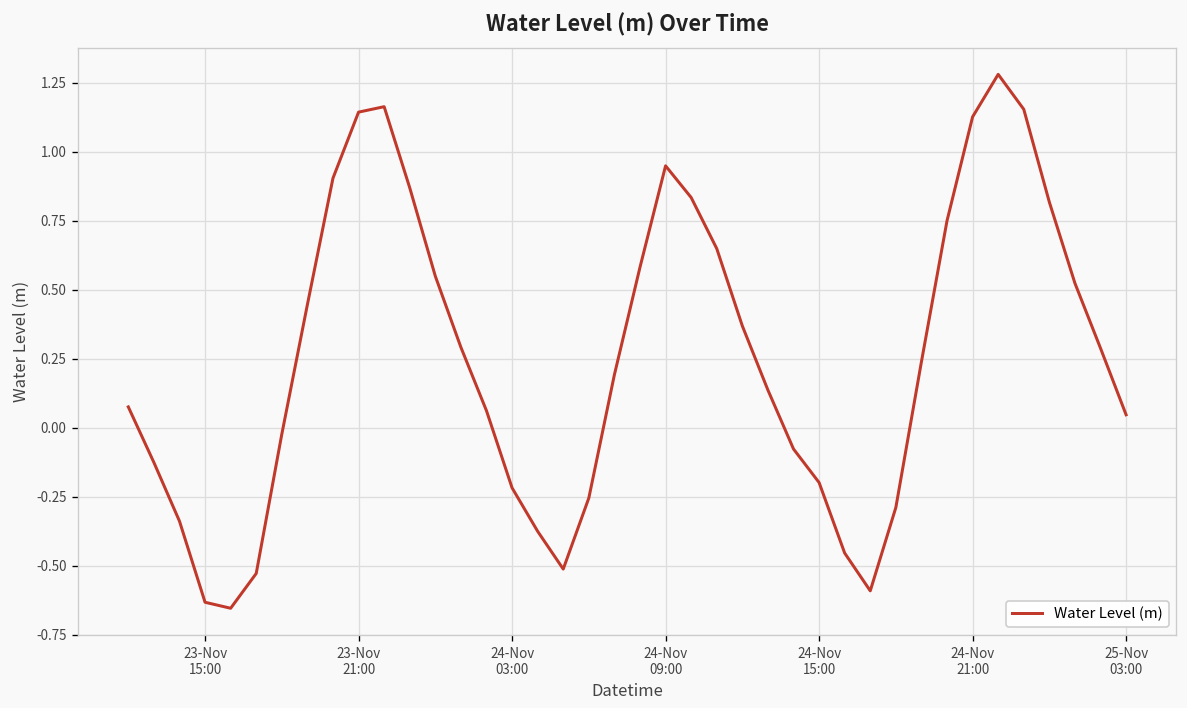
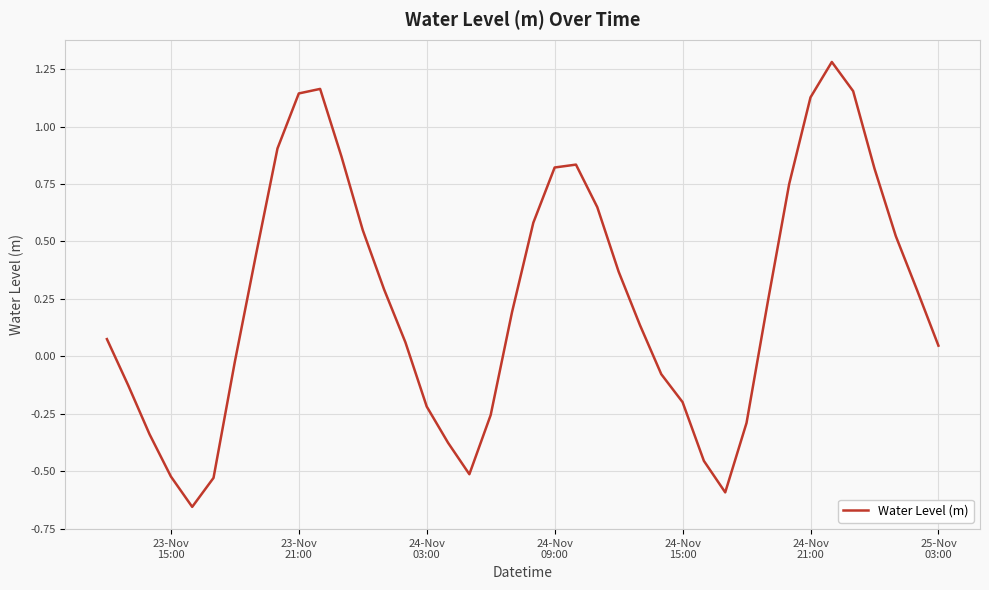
  {
-   "23-Nov 15:00": -0.63,
+   "23-Nov 15:00": -0.52,
    "23-Nov 21:00": 1.14,
    "24-Nov 03:00": -0.22,
-   "24-Nov 09:00": 0.95,
+   "24-Nov 09:00": 0.82,
    "24-Nov 15:00": -0.20,
    "24-Nov 21:00": 1.13,
    "25-Nov 03:00": 0.05
  }
